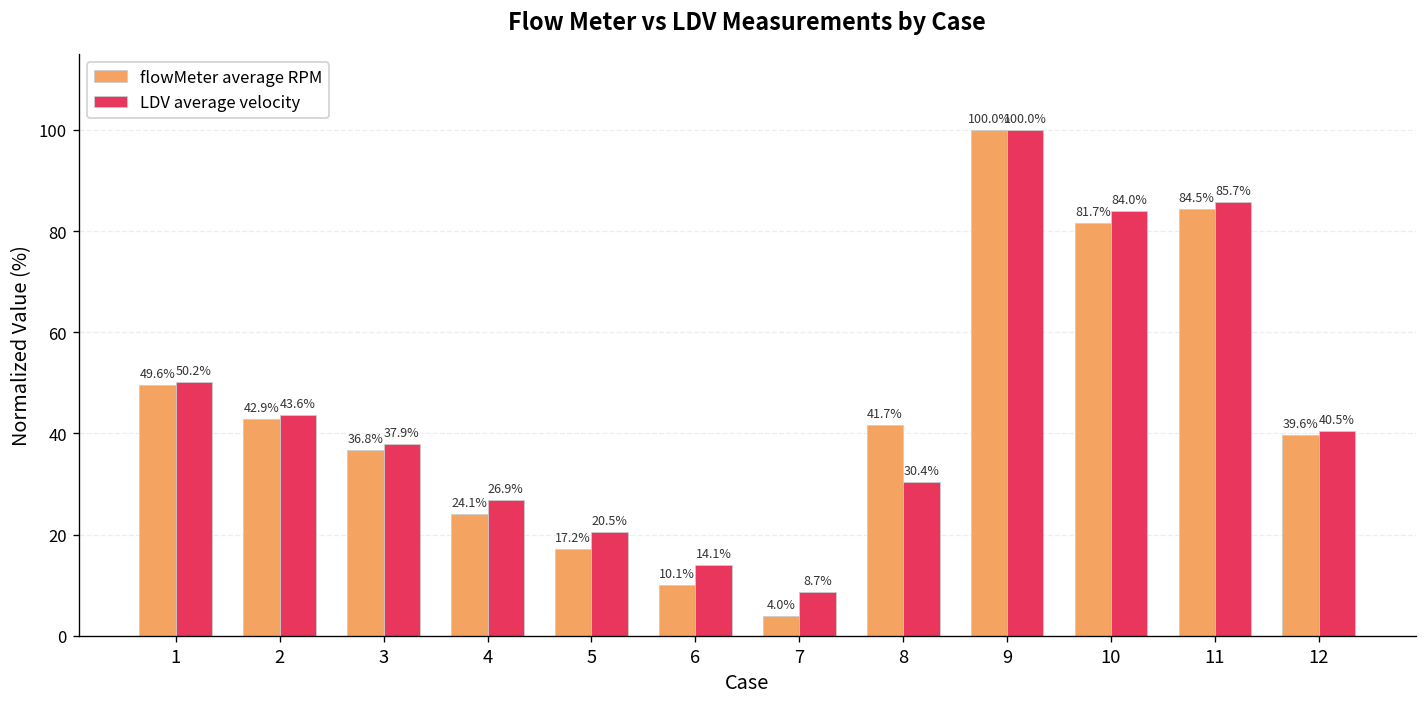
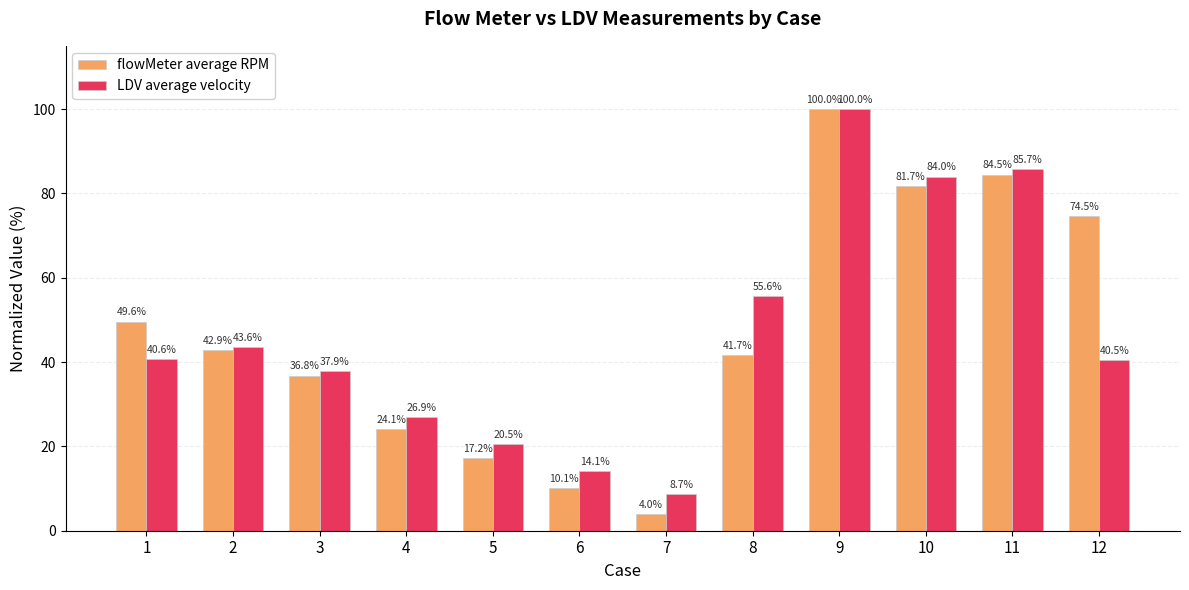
  {
    "flowMeter average RPM": {
      "1": "49.6%",
      "2": "42.9%",
      "3": "36.8%",
      "4": "24.1%",
      "5": "17.2%",
      "6": "10.1%",
      "7": "4.0%",
      "8": "41.7%",
      "9": "100.0%",
      "10": "81.7%",
      "11": "84.5%",
-     "12": "39.6%"
+     "12": "74.5%"
    },
    "LDV average velocity": {
-     "1": "50.2%",
+     "1": "40.6%",
      "2": "43.6%",
      "3": "37.9%",
      "4": "26.9%",
      "5": "20.5%",
      "6": "14.1%",
      "7": "8.7%",
-     "8": "30.4%",
+     "8": "55.6%",
      "9": "100.0%",
      "10": "84.0%",
      "11": "85.7%",
      "12": "40.5%"
    }
  }
